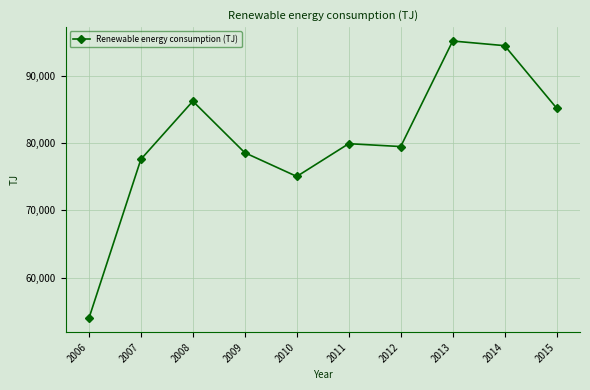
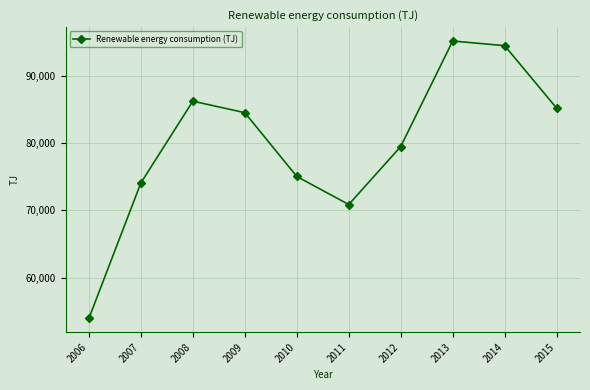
  {
    "2006": "54,000",
-   "2007": "78,000",
+   "2007": "74,000",
    "2008": "86,000",
-   "2009": "79,000",
+   "2009": "85,000",
    "2010": "75,000",
-   "2011": "80,000",
+   "2011": "71,000",
    "2012": "79,000",
    "2013": "95,000",
    "2014": "94,000",
    "2015": "85,000"
  }
